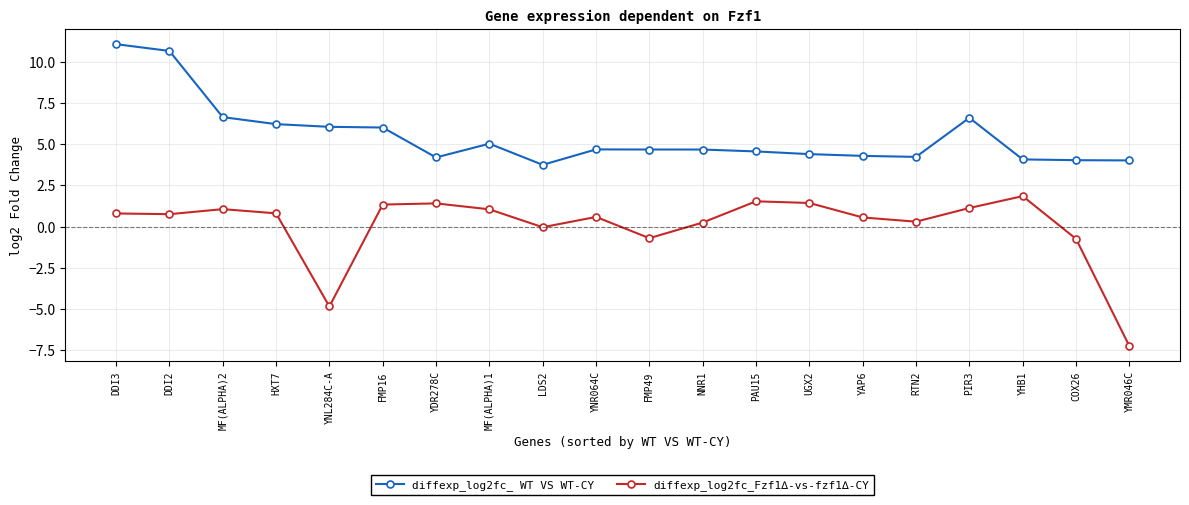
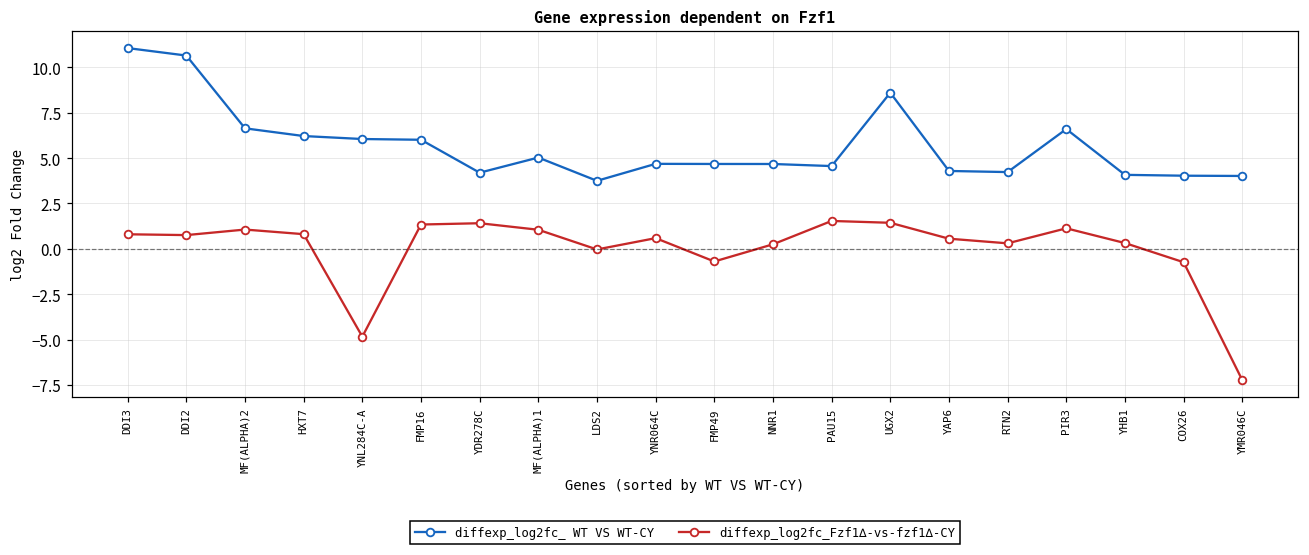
  {
    "diffexp_log2fc_ WT VS WT-CY": {
      "DDI3": 11.1,
      "DDI2": 10.6,
      "MF(ALPHA)2": 6.6,
      "HXT7": 6.2,
      "YNL284C-A": 6.0,
      "FMP16": 6.0,
      "YDR278C": 4.2,
      "MF(ALPHA)1": 5.0,
      "LDS2": 3.7,
      "YNR064C": 4.7,
      "FMP49": 4.7,
      "NNR1": 4.7,
      "PAU15": 4.6,
-     "UGX2": 4.4,
+     "UGX2": 8.6,
      "YAP6": 4.3,
      "RTN2": 4.2,
      "PIR3": 6.6,
      "YHB1": 4.1,
      "COX26": 4.0,
      "YMR046C": 4.0
    },
    "diffexp_log2fc_Fzf1∆-vs-fzf1∆-CY": {
      "DDI3": 0.8,
      "DDI2": 0.8,
      "MF(ALPHA)2": 1.1,
      "HXT7": 0.8,
      "YNL284C-A": -4.8,
      "FMP16": 1.3,
      "YDR278C": 1.4,
      "MF(ALPHA)1": 1.0,
      "LDS2": 0.0,
      "YNR064C": 0.6,
      "FMP49": -0.7,
      "NNR1": 0.2,
      "PAU15": 1.5,
      "UGX2": 1.4,
      "YAP6": 0.6,
      "RTN2": 0.3,
      "PIR3": 1.1,
-     "YHB1": 1.8,
+     "YHB1": 0.3,
      "COX26": -0.7,
      "YMR046C": -7.2
    }
  }
